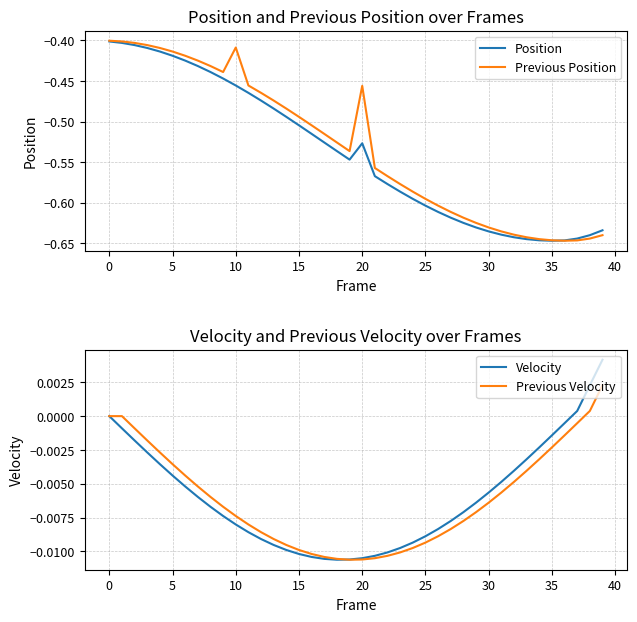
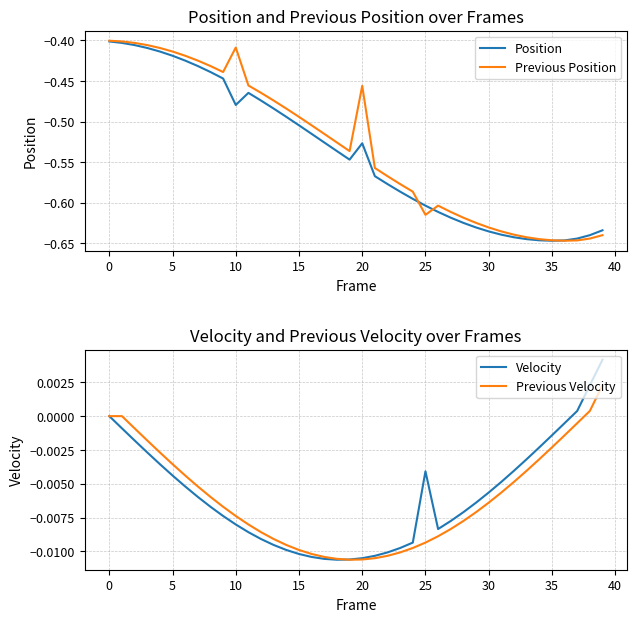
  {
    "Position and Previous Position over Frames": {
      "Position": {
        "5": -0.42,
-       "10": -0.46,
+       "10": -0.48,
        "15": -0.50,
        "20": -0.53,
        "25": -0.60,
        "30": -0.64
      },
      "Previous Position": {
        "5": -0.41,
        "10": -0.41,
        "15": -0.49,
        "20": -0.46,
-       "25": -0.60,
+       "25": -0.61,
        "30": -0.63
      }
    },
    "Velocity and Previous Velocity over Frames": {
      "Velocity": {
        "5": -0.0044,
        "10": -0.0080,
        "15": -0.0102,
-       "25": -0.0089,
+       "25": -0.0041,
        "30": -0.0056,
        "35": -0.0014
      },
      "Previous Velocity": {
        "5": -0.0035,
        "10": -0.0074,
        "15": -0.0099,
        "25": -0.0093,
        "30": -0.0064,
        "35": -0.0023
      }
    }
  }
